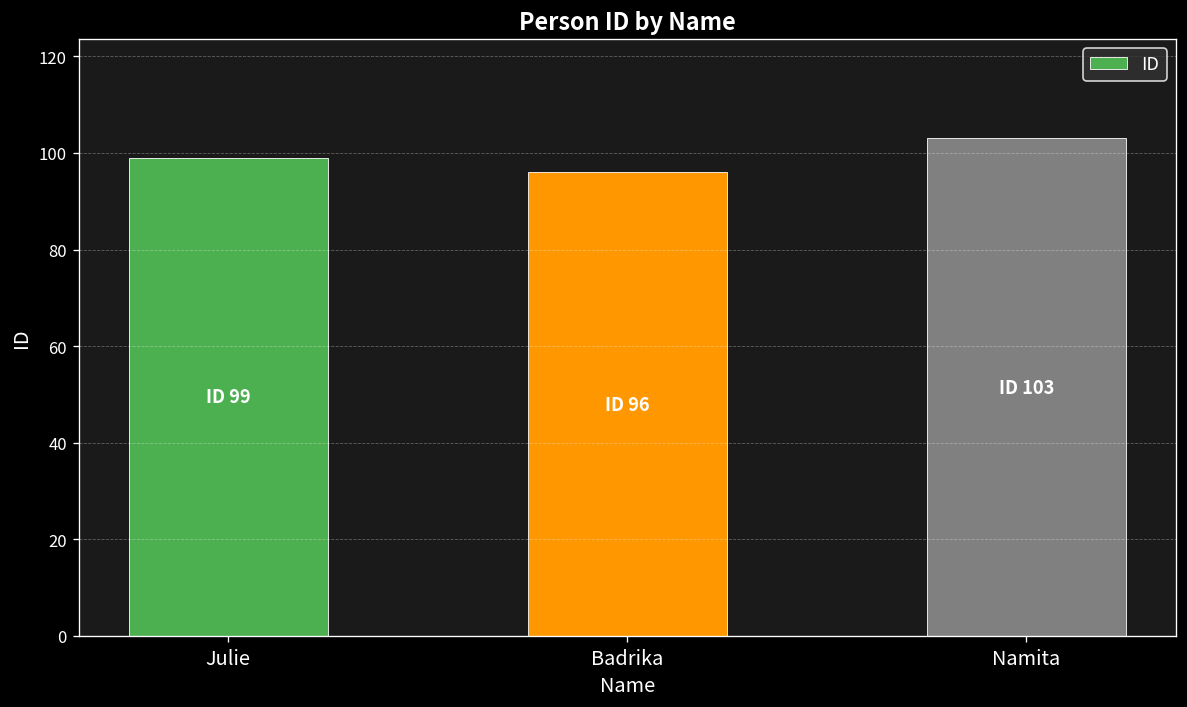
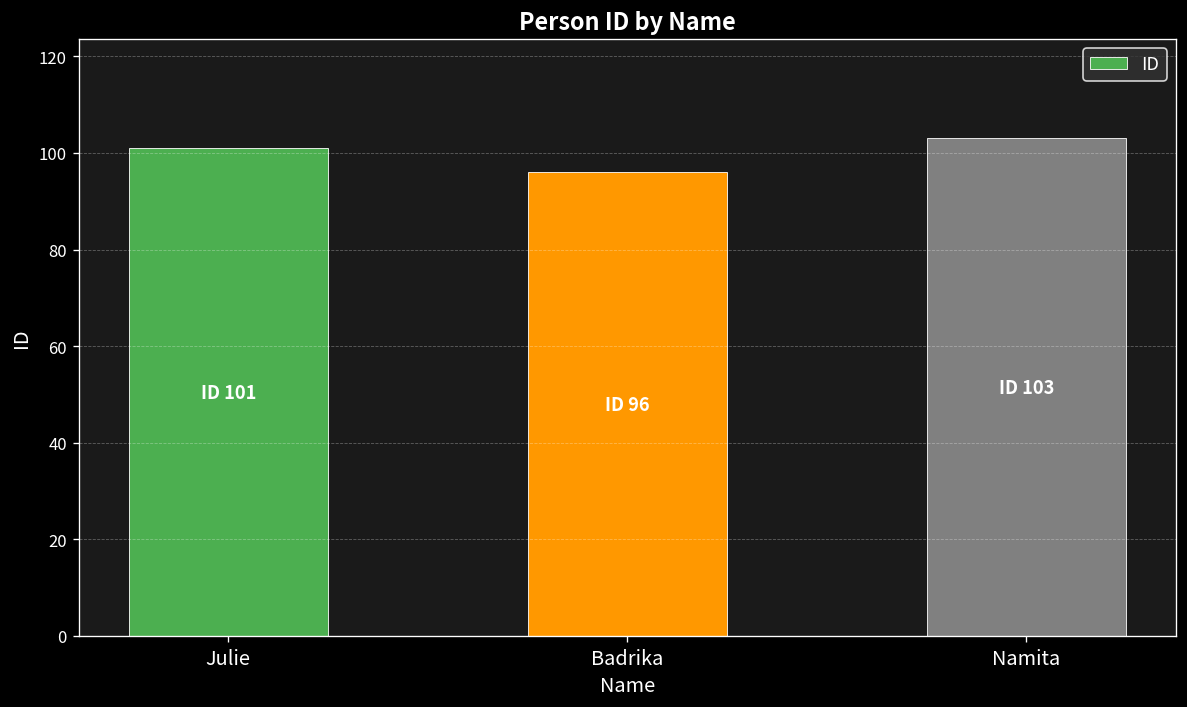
  {
-   "Julie": 99,
+   "Julie": 101,
    "Badrika": 96,
    "Namita": 103
  }
